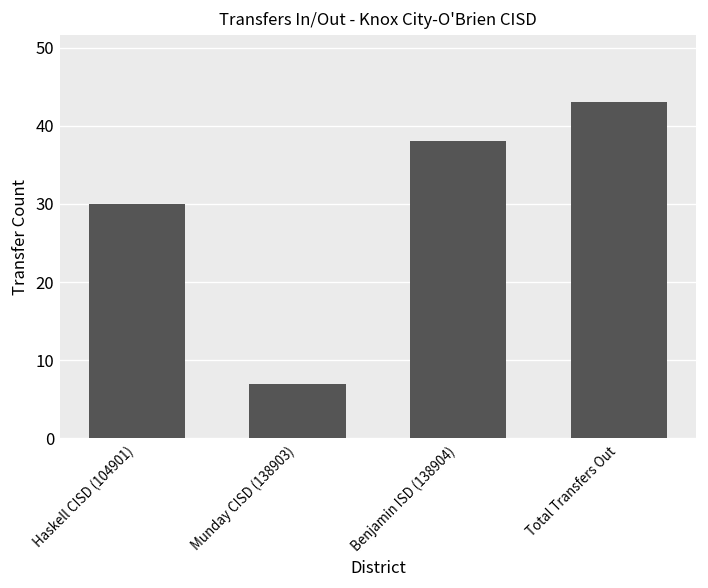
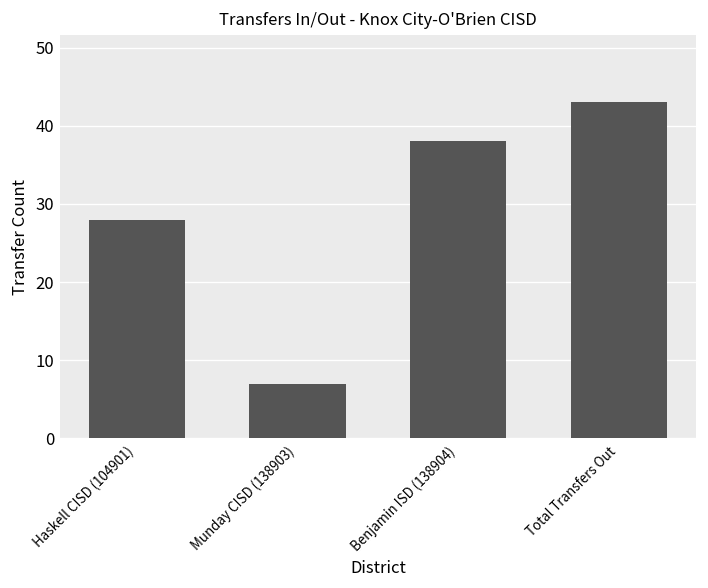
  {
-   "Haskell CISD (104901)": 30,
+   "Haskell CISD (104901)": 28,
    "Munday CISD (138903)": 7,
    "Benjamin ISD (138904)": 38,
    "Total Transfers Out": 43
  }
